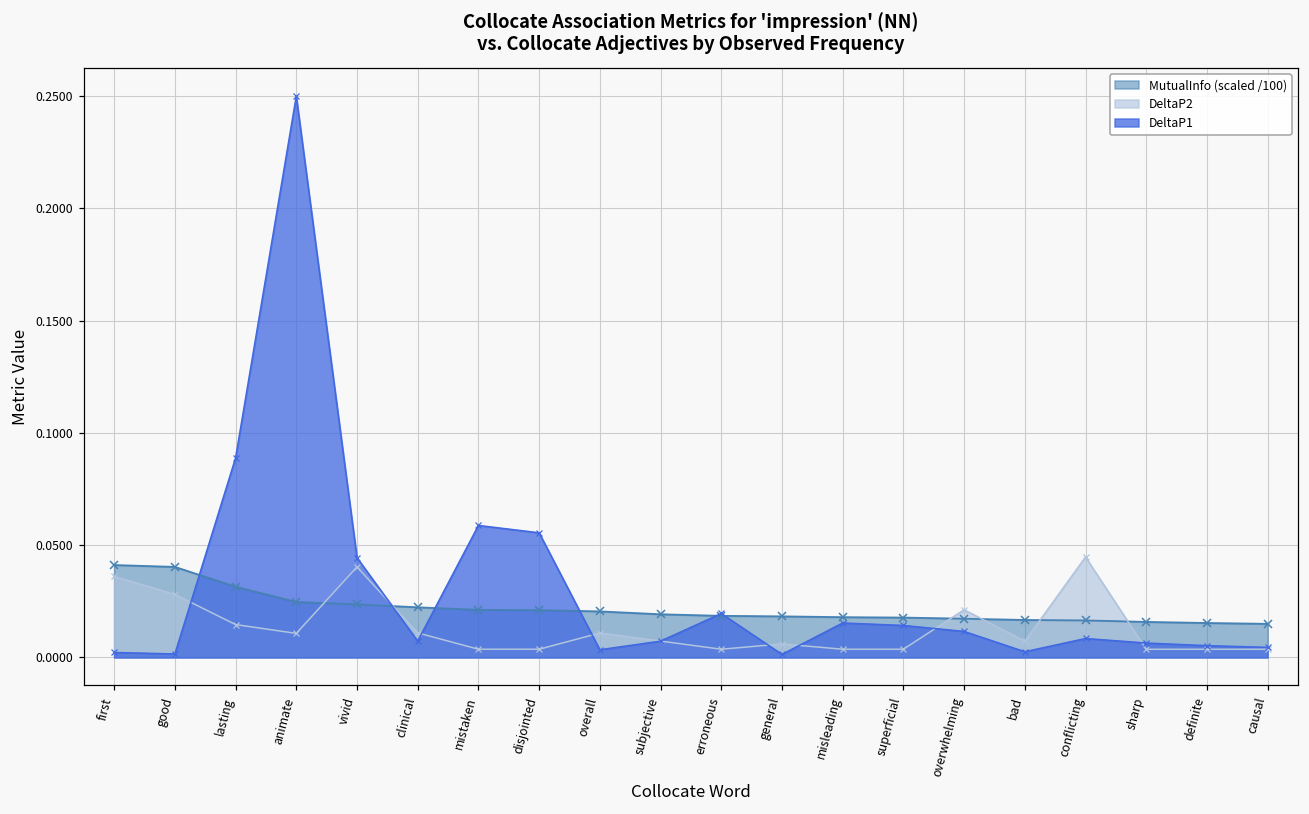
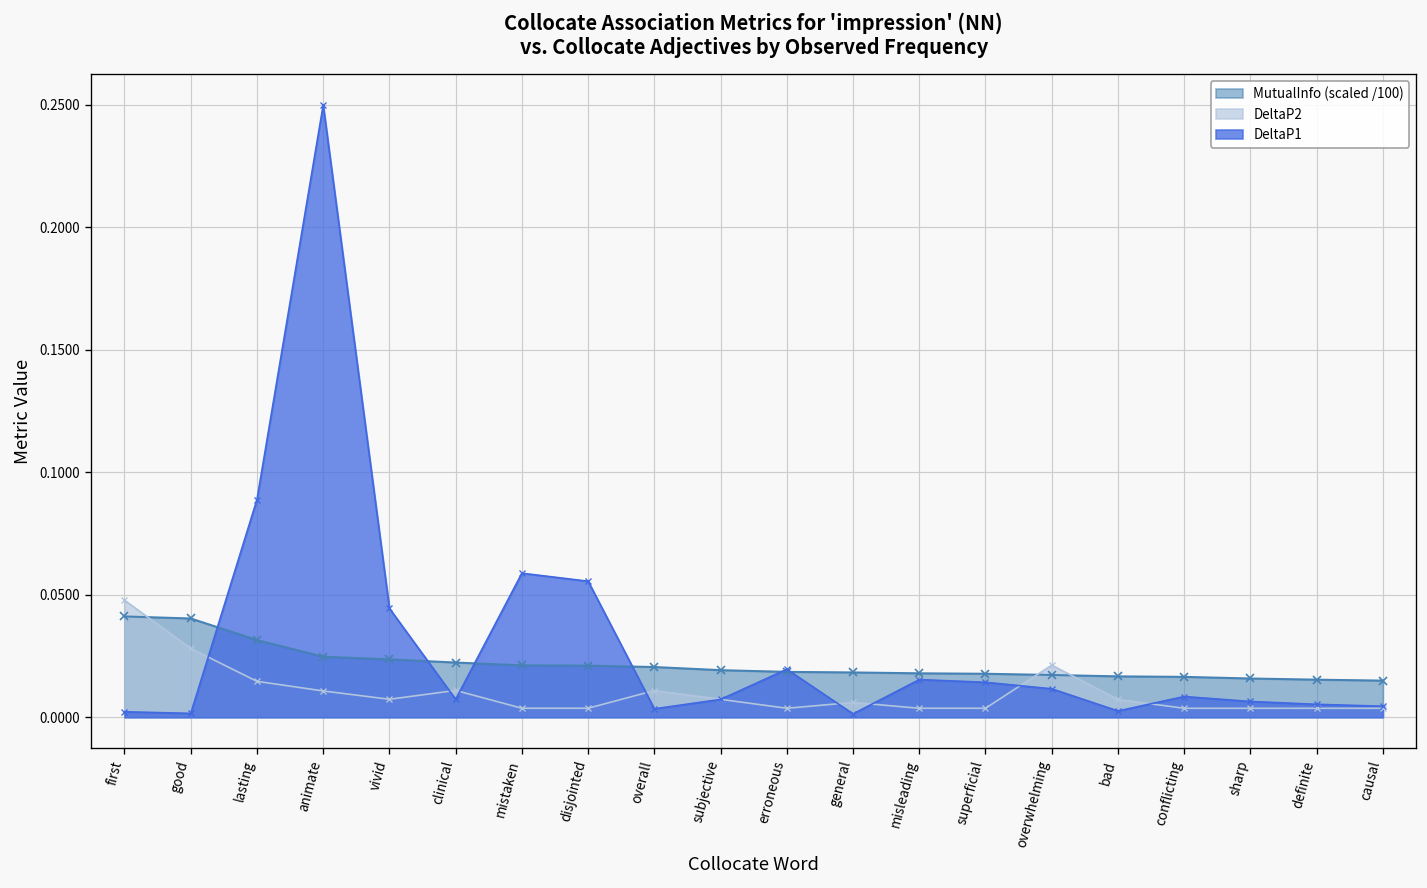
  {
    "DeltaP2": {
-     "first": 0.036,
+     "first": 0.048,
      "good": 0.028,
      "lasting": 0.015,
      "animate": 0.011,
-     "vivid": 0.040,
+     "vivid": 0.007,
      "clinical": 0.011,
      "mistaken": 0.004,
      "disjointed": 0.004,
      "overall": 0.011,
      "erroneous": 0.004,
      "general": 0.006,
      "misleading": 0.004,
      "superficial": 0.004,
      "overwhelming": 0.021,
      "bad": 0.007,
-     "conflicting": 0.045,
+     "conflicting": 0.004,
      "sharp": 0.004,
      "definite": 0.004
    }
  }
